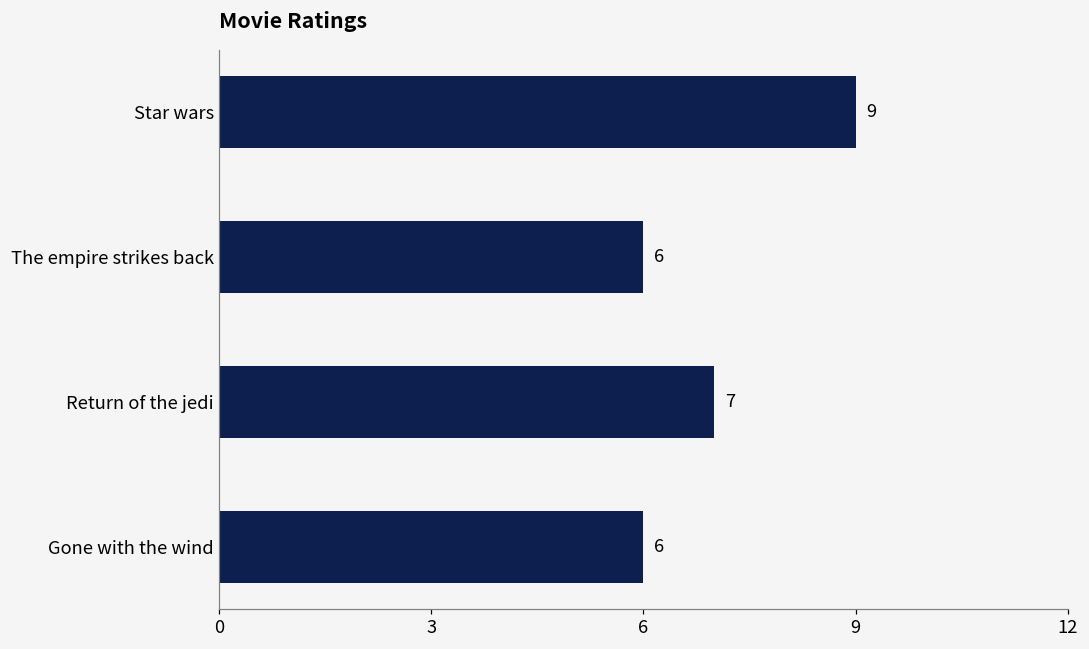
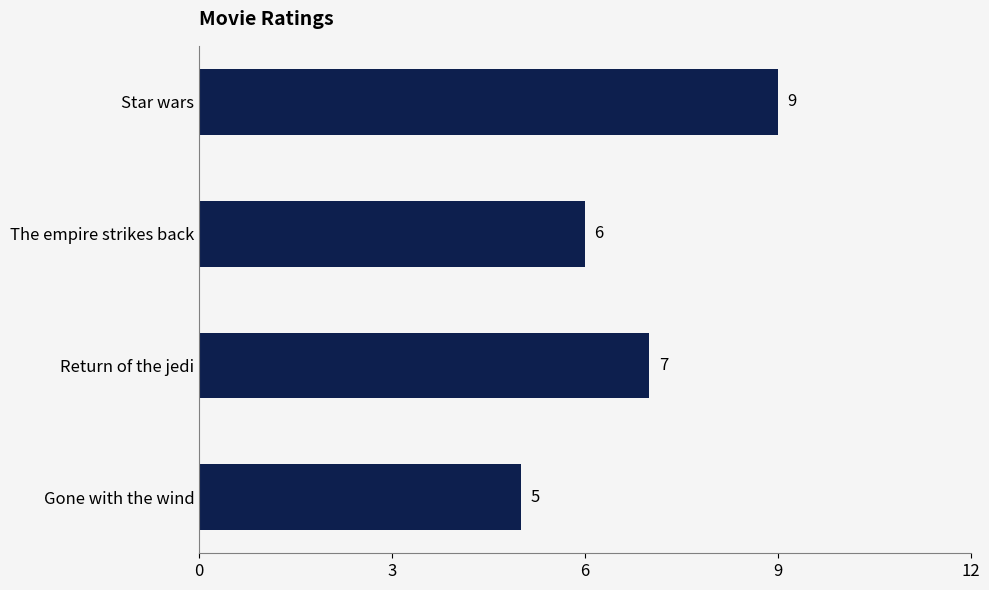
  {
    "Star wars": 9,
    "The empire strikes back": 6,
    "Return of the jedi": 7,
-   "Gone with the wind": 6
+   "Gone with the wind": 5
  }
